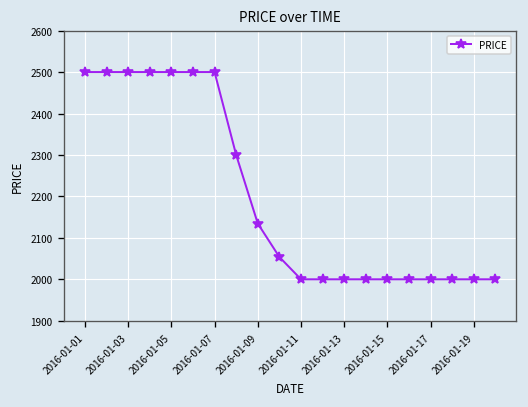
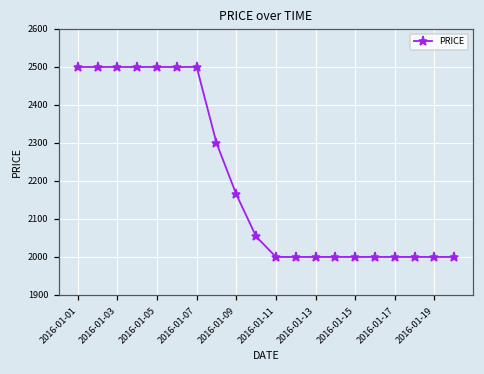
  {
    "2016-01-01": 2500,
    "2016-01-03": 2500,
    "2016-01-05": 2500,
    "2016-01-07": 2500,
-   "2016-01-09": 2130,
+   "2016-01-09": 2160,
    "2016-01-11": 2000,
    "2016-01-13": 2000,
    "2016-01-15": 2000,
    "2016-01-17": 2000,
    "2016-01-19": 2000
  }
